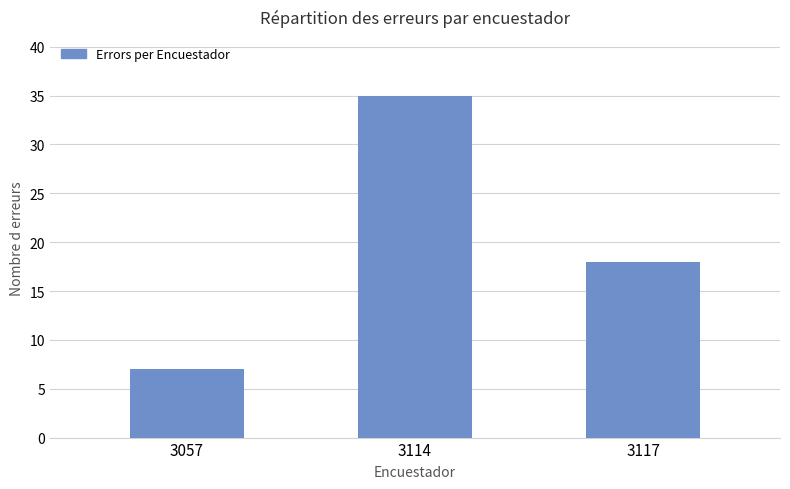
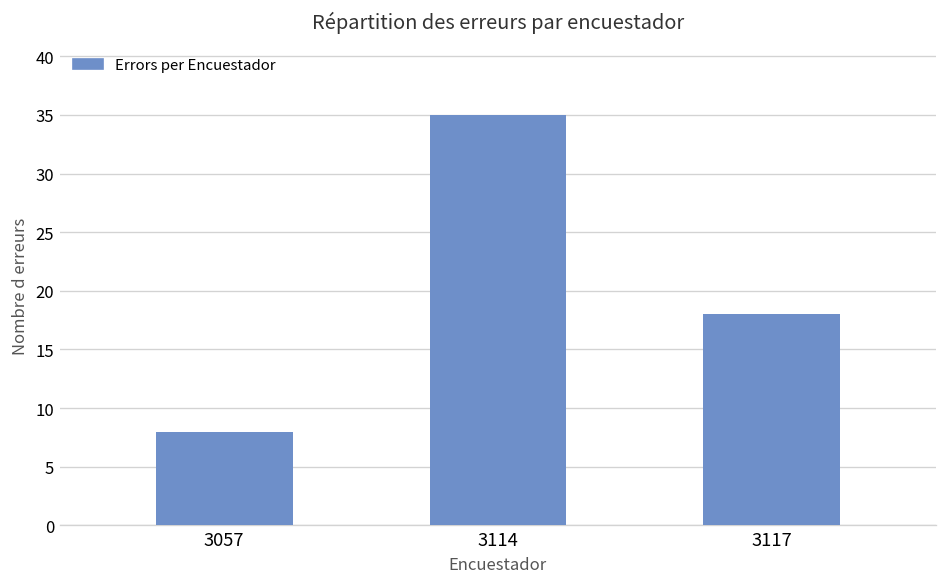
  {
-   "3057": 7,
+   "3057": 8,
    "3114": 35,
    "3117": 18
  }
